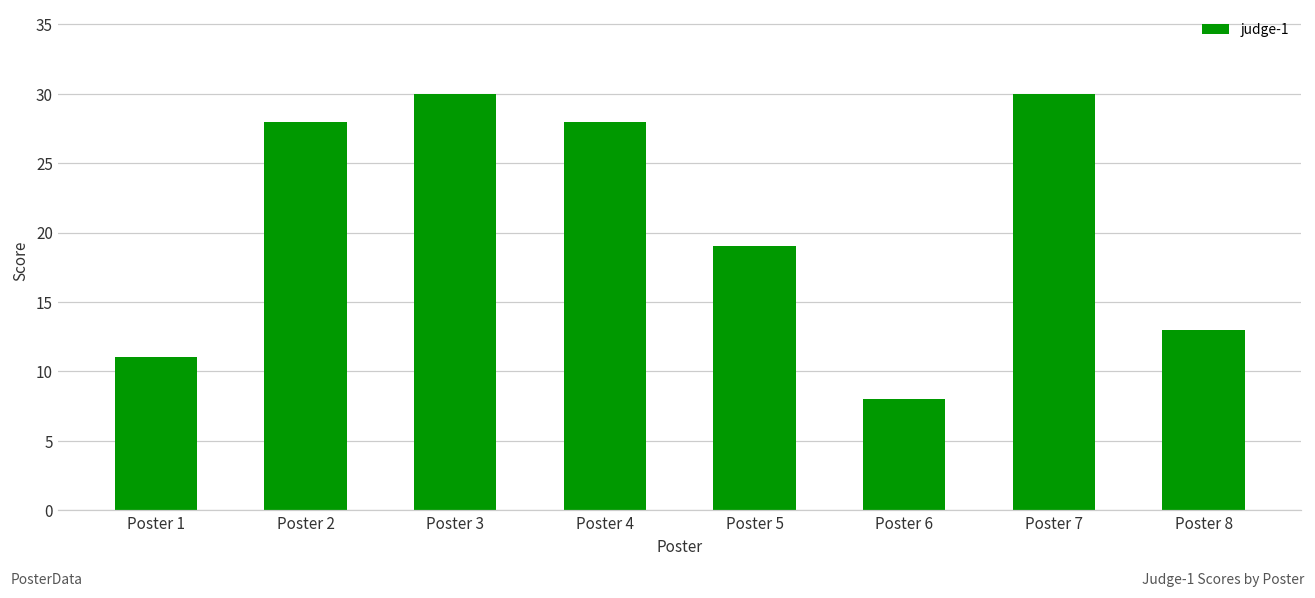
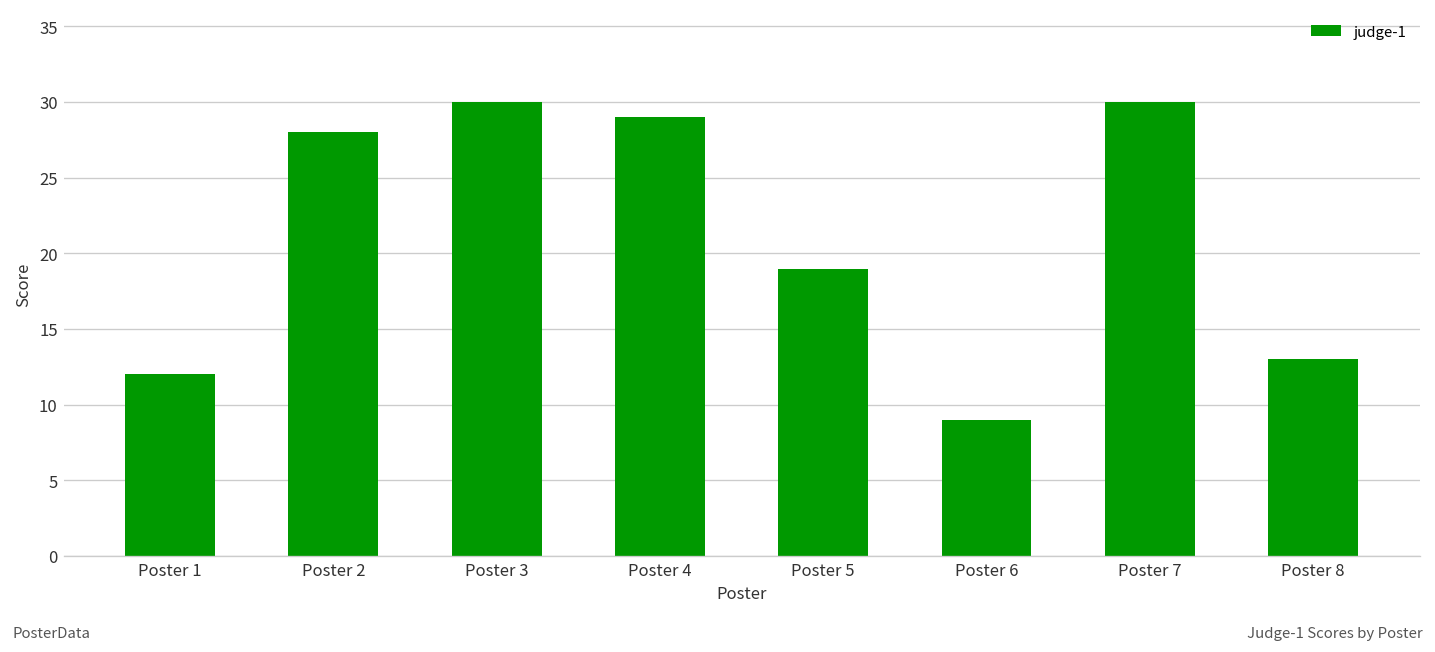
  {
-   "Poster 1": 11,
+   "Poster 1": 12,
    "Poster 2": 28,
    "Poster 3": 30,
-   "Poster 4": 28,
+   "Poster 4": 29,
    "Poster 5": 19,
-   "Poster 6": 8,
+   "Poster 6": 9,
    "Poster 7": 30,
    "Poster 8": 13
  }
